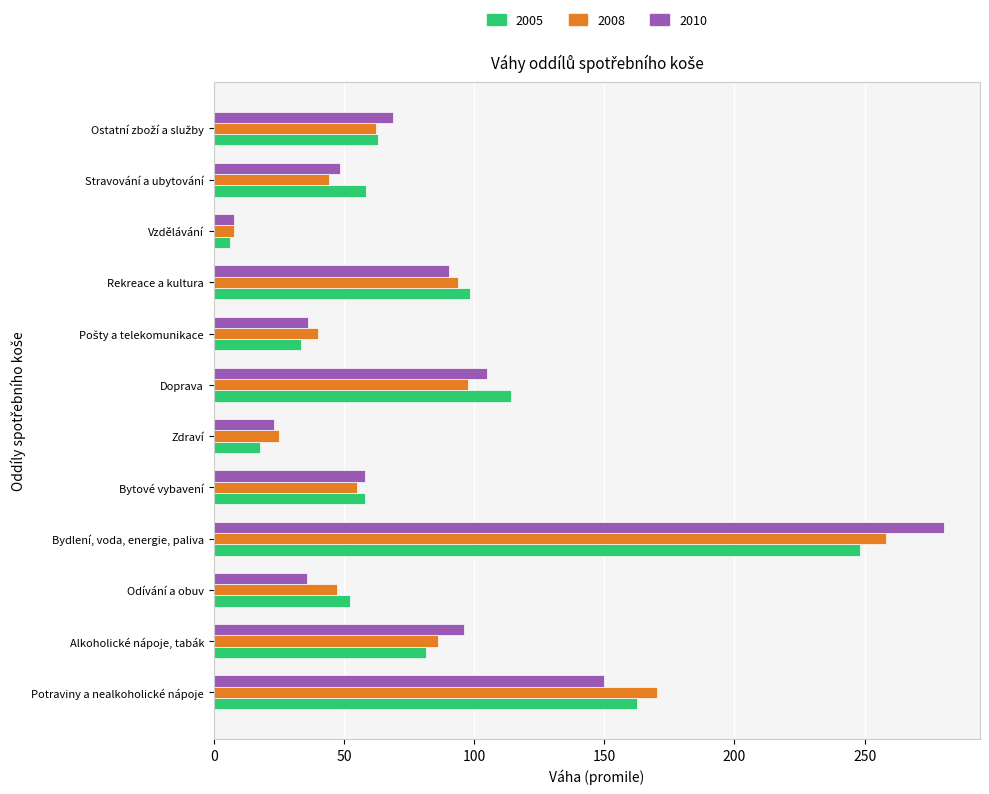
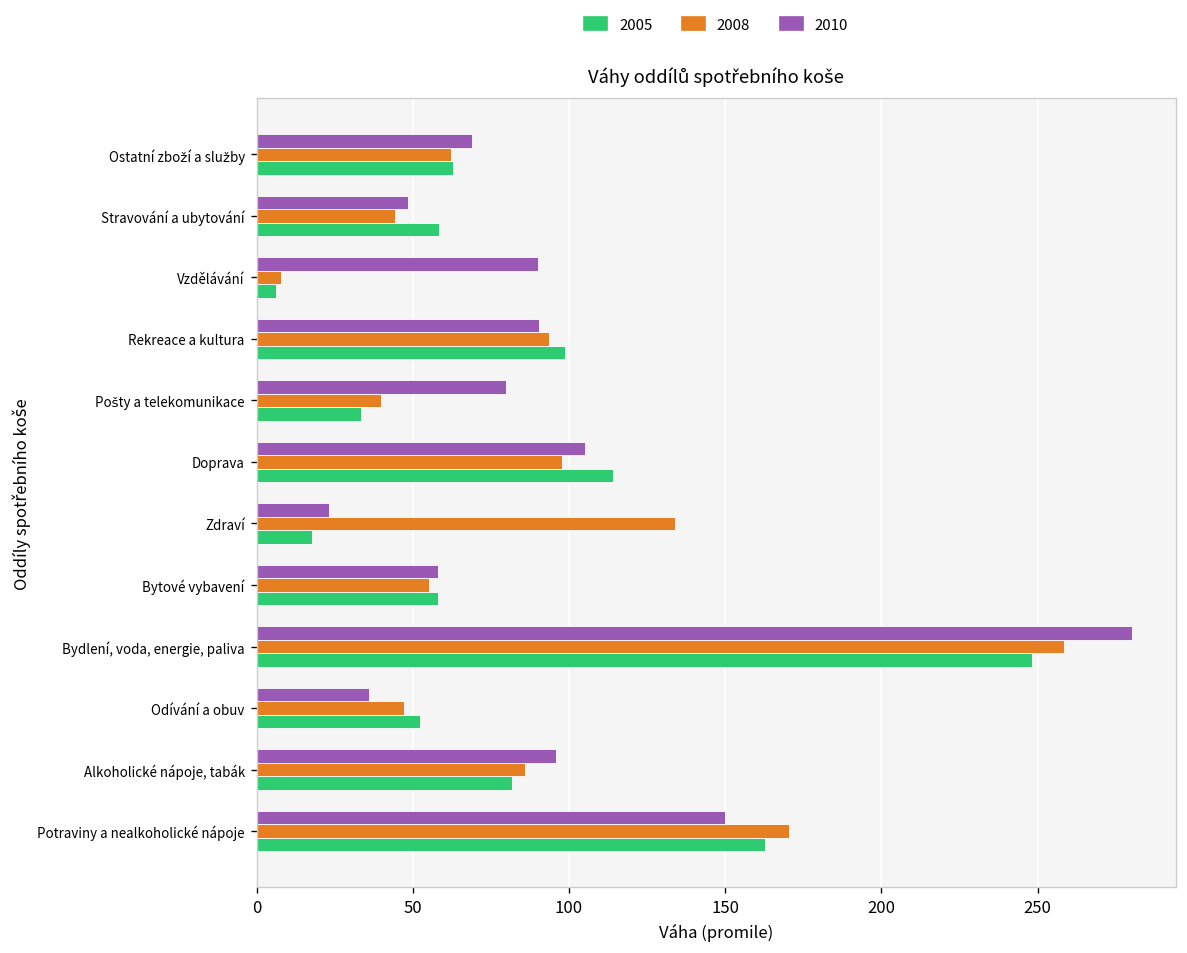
  {
    "2005": {
      "Ostatní zboží a služby": 63,
      "Stravování a ubytování": 58,
      "Vzdělávání": 6,
      "Rekreace a kultura": 99,
      "Pošty a telekomunikace": 33,
      "Doprava": 114,
      "Zdraví": 18,
      "Bytové vybavení": 58,
      "Bydlení, voda, energie, paliva": 248,
      "Odívání a obuv": 52,
      "Alkoholické nápoje, tabák": 82,
      "Potraviny a nealkoholické nápoje": 163
    },
    "2008": {
      "Ostatní zboží a služby": 62,
      "Stravování a ubytování": 44,
      "Vzdělávání": 8,
      "Rekreace a kultura": 94,
      "Pošty a telekomunikace": 40,
      "Doprava": 98,
-     "Zdraví": 25,
+     "Zdraví": 134,
      "Bytové vybavení": 55,
      "Bydlení, voda, energie, paliva": 258,
      "Odívání a obuv": 47,
      "Alkoholické nápoje, tabák": 86,
      "Potraviny a nealkoholické nápoje": 170
    },
    "2010": {
      "Ostatní zboží a služby": 69,
      "Stravování a ubytování": 49,
-     "Vzdělávání": 8,
+     "Vzdělávání": 90,
      "Rekreace a kultura": 90,
-     "Pošty a telekomunikace": 36,
+     "Pošty a telekomunikace": 80,
      "Doprava": 105,
      "Zdraví": 23,
      "Bytové vybavení": 58,
      "Bydlení, voda, energie, paliva": 280,
      "Odívání a obuv": 36,
      "Alkoholické nápoje, tabák": 96,
      "Potraviny a nealkoholické nápoje": 150
    }
  }
